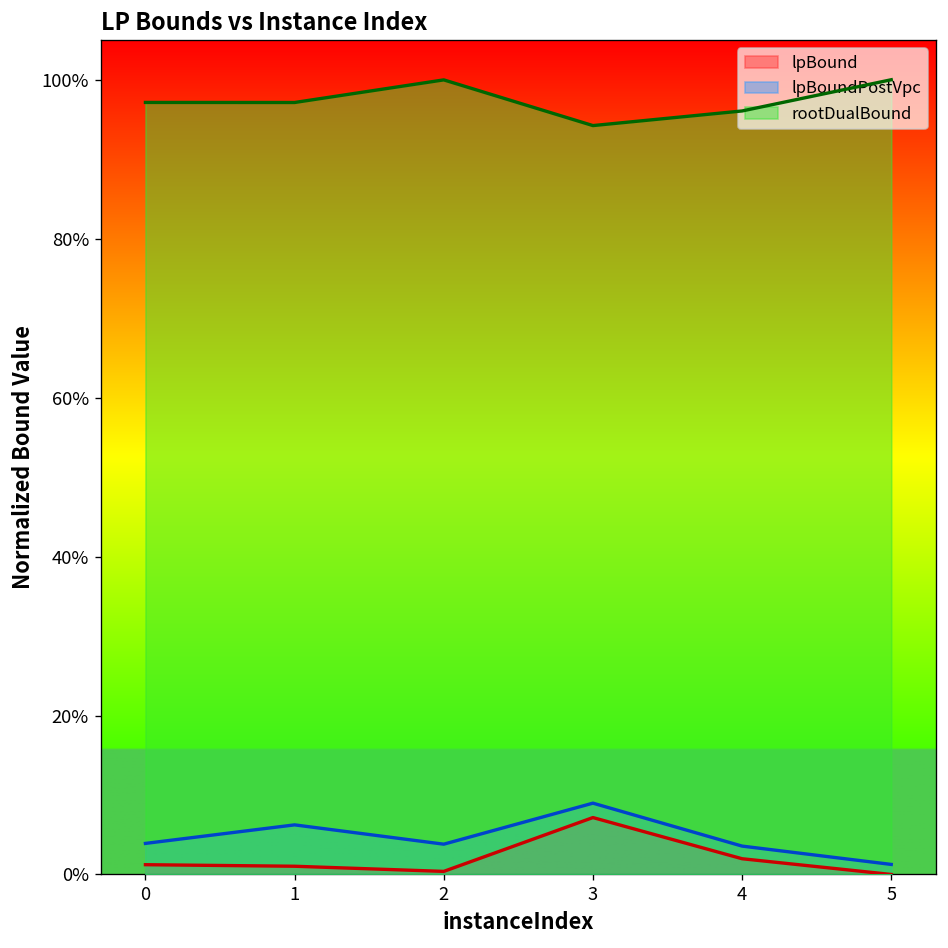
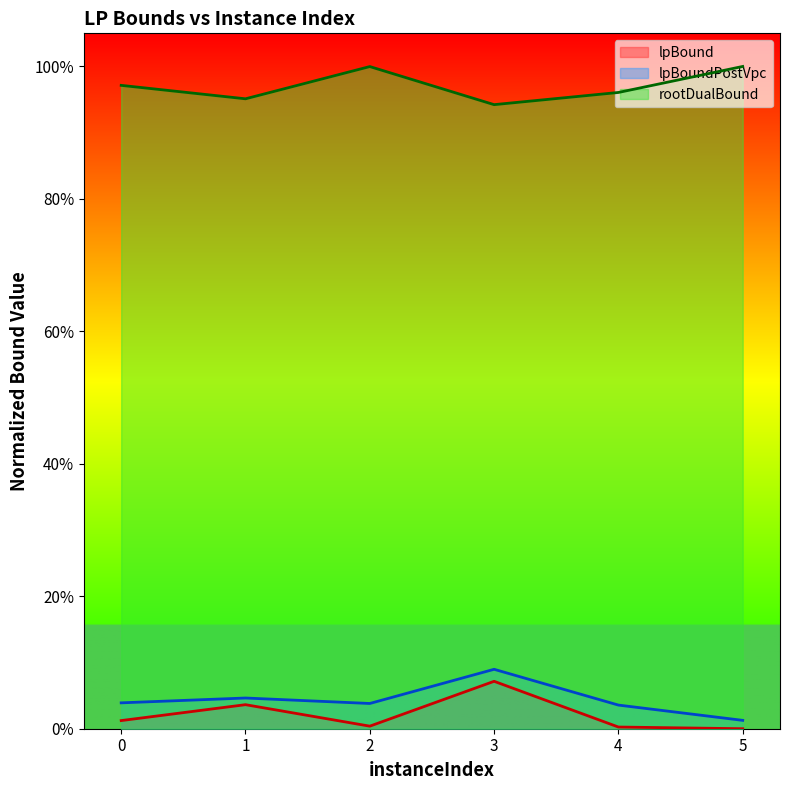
  {
    "lpBound": {
      "0": "1%",
-     "1": "1%",
+     "1": "4%",
      "2": "0%",
      "3": "7%",
-     "4": "2%",
+     "4": "0%",
      "5": "0%"
    },
    "lpBoundPostVpc": {
      "0": "4%",
-     "1": "6%",
+     "1": "5%",
      "2": "4%",
      "3": "9%",
      "4": "4%",
      "5": "1%"
    },
    "rootDualBound": {
      "0": "97%",
-     "1": "97%",
+     "1": "95%",
      "2": "100%",
      "3": "94%"
    }
  }
